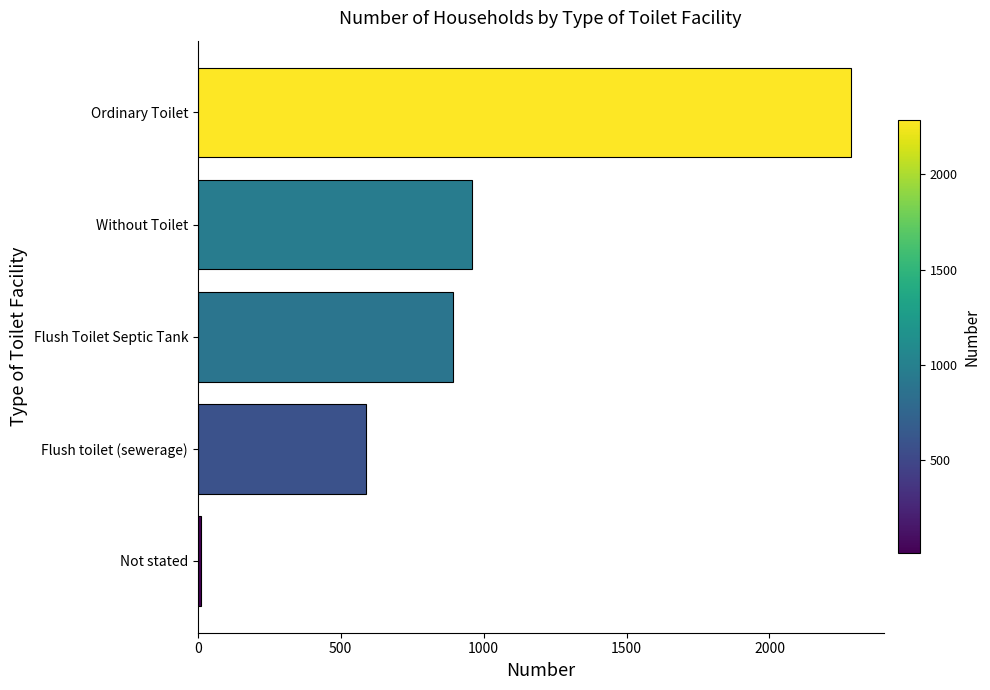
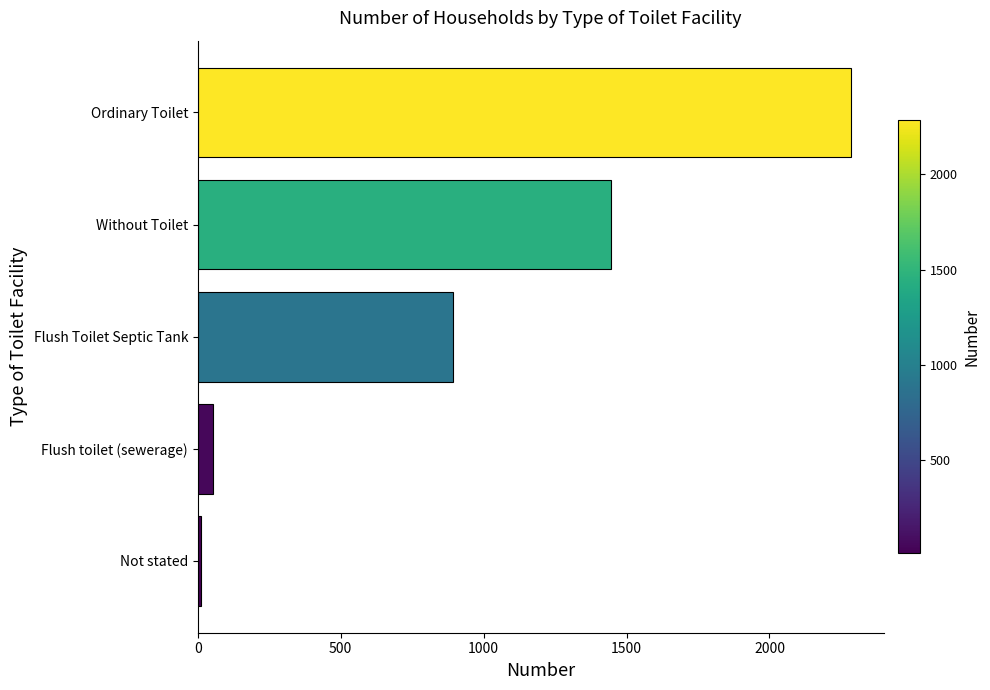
  {
    "Ordinary Toilet": 2290,
-   "Without Toilet": 960,
+   "Without Toilet": 1450,
    "Flush Toilet Septic Tank": 890,
-   "Flush toilet (sewerage)": 590,
+   "Flush toilet (sewerage)": 50,
    "Not stated": 10
  }
